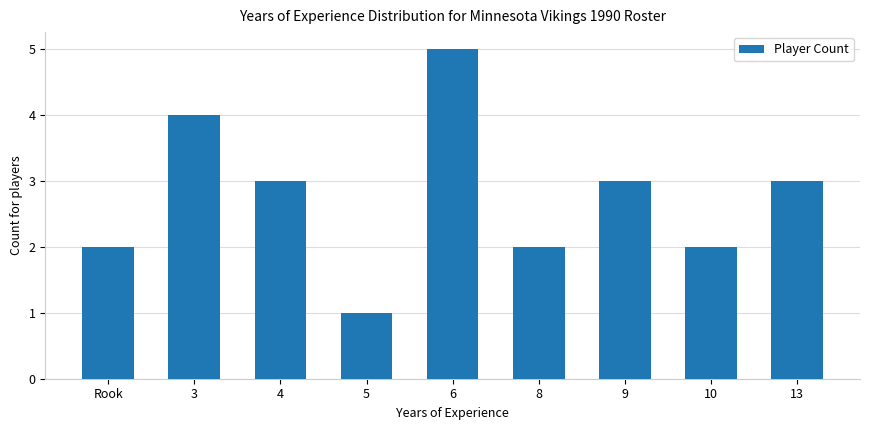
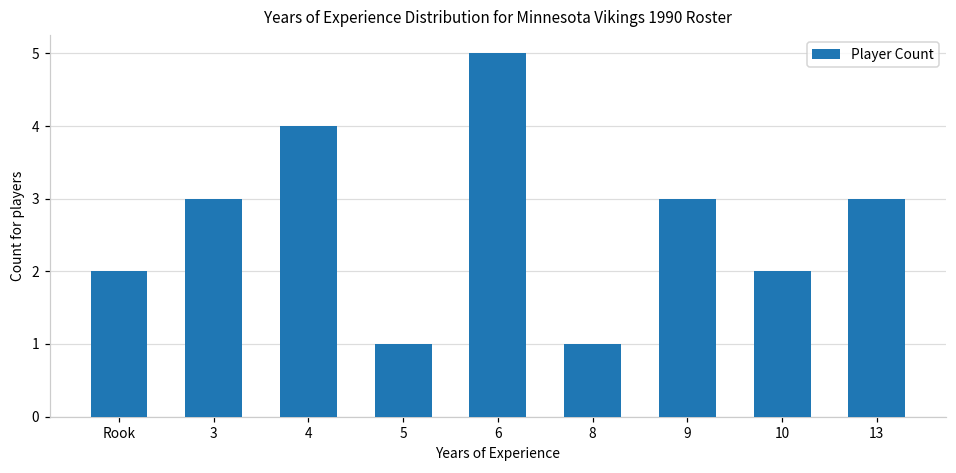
  {
    "Rook": 2,
-   "3": 4,
-   "4": 3,
+   "3": 3,
+   "4": 4,
    "5": 1,
    "6": 5,
-   "8": 2,
+   "8": 1,
    "9": 3,
    "10": 2,
    "13": 3
  }
